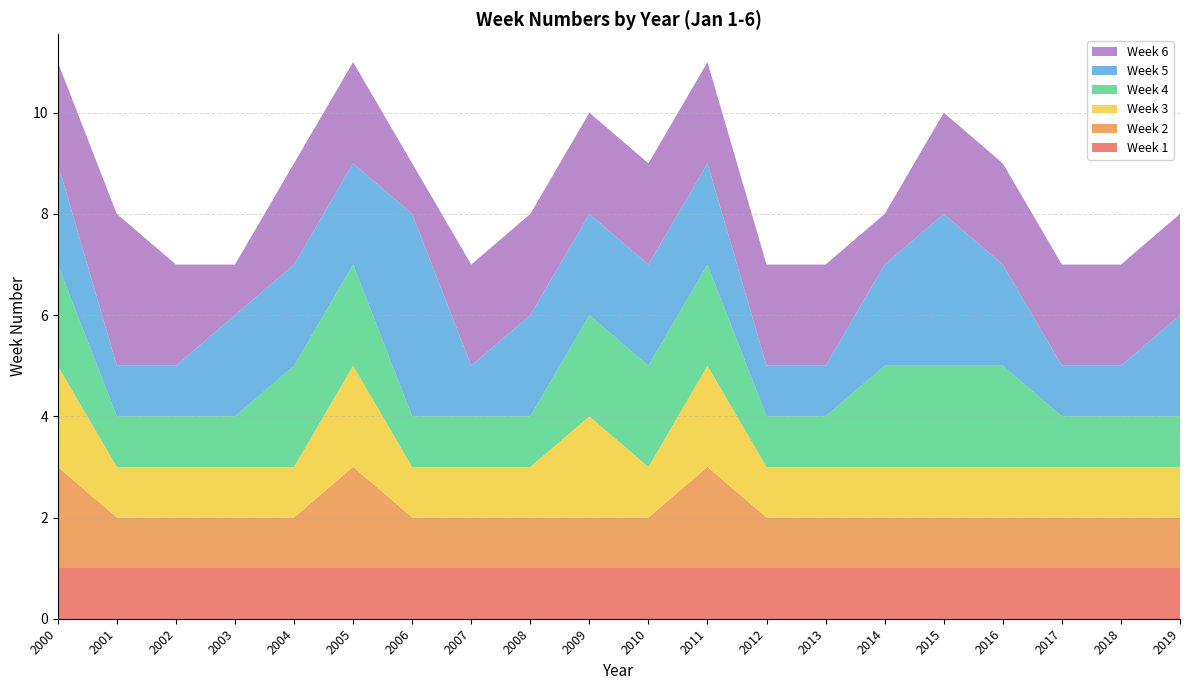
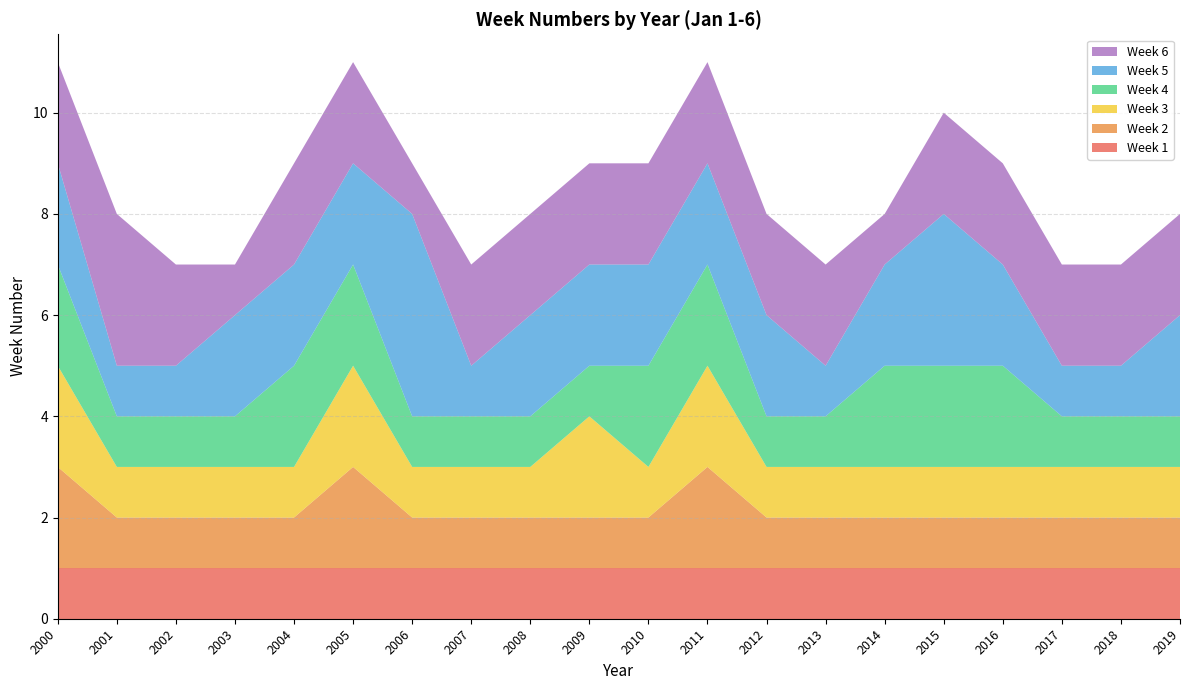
  {
    "Week 3": {
      "2000": 2,
      "2001": 1,
      "2002": 1,
      "2003": 1,
      "2004": 1,
      "2005": 2,
      "2006": 1,
      "2007": 1,
      "2008": 1,
      "2009": 2,
      "2010": 1,
      "2011": 2,
      "2012": 1,
      "2013": 1,
      "2014": 1,
      "2015": 1,
      "2016": 1,
      "2017": 1,
      "2018": 1,
      "2019": 1
    },
    "Week 4": {
      "2000": 2,
      "2001": 1,
      "2002": 1,
      "2003": 1,
      "2004": 2,
      "2005": 2,
      "2006": 1,
      "2007": 1,
      "2008": 1,
-     "2009": 2,
+     "2009": 1,
      "2010": 2,
      "2011": 2,
      "2012": 1,
      "2013": 1,
      "2014": 2,
      "2015": 2,
      "2016": 2,
      "2017": 1,
      "2018": 1,
      "2019": 1
    },
    "Week 5": {
      "2000": 2,
      "2001": 1,
      "2002": 1,
      "2003": 2,
      "2004": 2,
      "2005": 2,
      "2006": 4,
      "2007": 1,
      "2008": 2,
      "2009": 2,
      "2010": 2,
      "2011": 2,
-     "2012": 1,
+     "2012": 2,
      "2013": 1,
      "2014": 2,
      "2015": 3,
      "2016": 2,
      "2017": 1,
      "2018": 1,
      "2019": 2
    },
    "Week 6": {
      "2000": 2,
      "2001": 3,
      "2002": 2,
      "2003": 1,
      "2004": 2,
      "2005": 2,
      "2006": 1,
      "2007": 2,
      "2008": 2,
      "2009": 2,
      "2010": 2,
      "2011": 2,
      "2012": 2,
      "2013": 2,
      "2014": 1,
      "2015": 2,
      "2016": 2,
      "2017": 2,
      "2018": 2,
      "2019": 2
    }
  }
